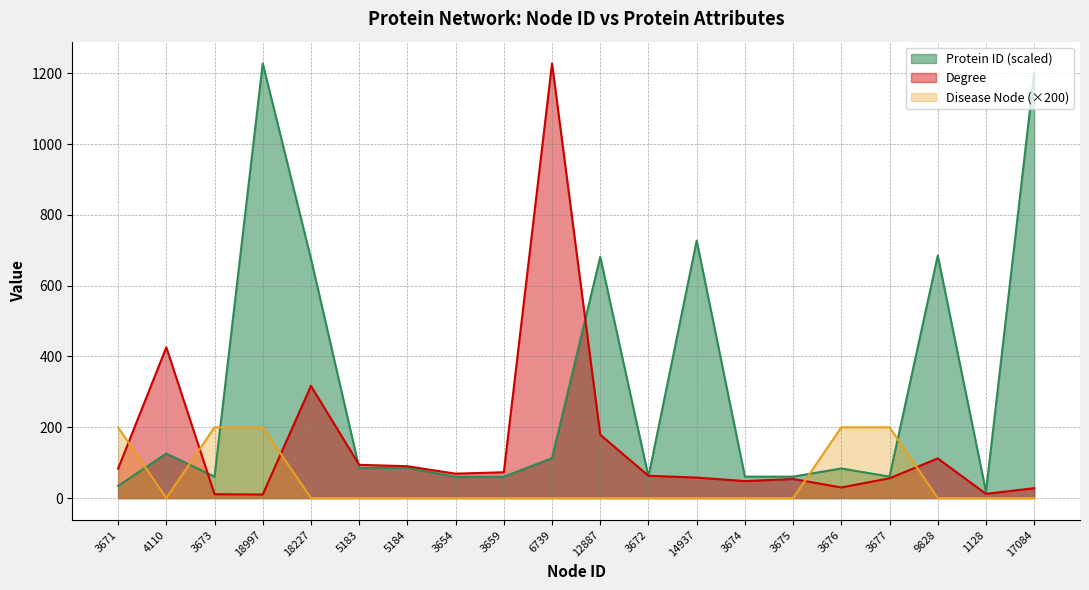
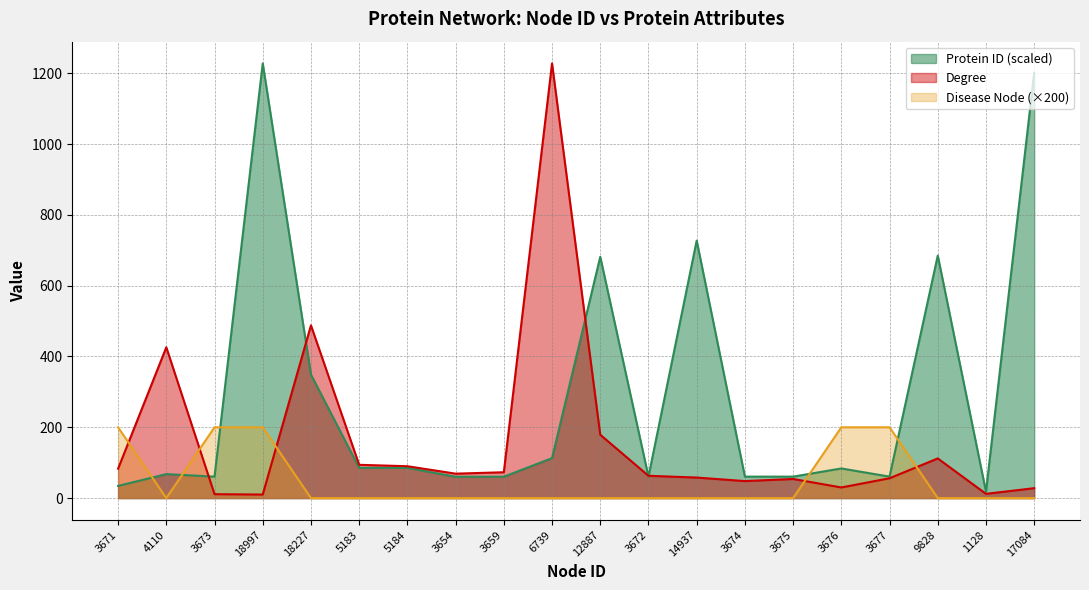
  {
    "Protein ID (scaled)": {
      "3671": 30,
-     "4110": 130,
+     "4110": 70,
      "3673": 60,
      "18997": 1230,
-     "18227": 680,
+     "18227": 350,
      "5183": 90,
      "3654": 60,
      "3659": 60,
      "6739": 110,
      "12887": 680,
      "14937": 730,
      "3674": 60,
      "3676": 80,
      "9828": 690
    },
    "Degree": {
      "3671": 80,
      "4110": 430,
      "3673": 10,
      "18997": 10,
-     "18227": 320,
+     "18227": 490,
      "5183": 90,
      "3654": 70,
      "3659": 70,
      "6739": 1230,
      "12887": 180,
      "14937": 60,
      "3674": 50,
      "3676": 30,
      "9828": 110,
      "17084": 30
    },
    "Disease Node (×200)": {
      "3671": 200,
      "4110": 0,
      "3673": 200,
      "18997": 200,
      "18227": 0,
      "5183": 0,
      "5184": 0,
      "3654": 0,
      "3659": 0,
      "6739": 0,
      "12887": 0,
      "3672": 0,
      "14937": 0,
      "3674": 0,
      "3675": 0,
      "3676": 200,
      "3677": 200,
      "9828": 0,
      "1128": 0,
      "17084": 0
    }
  }
